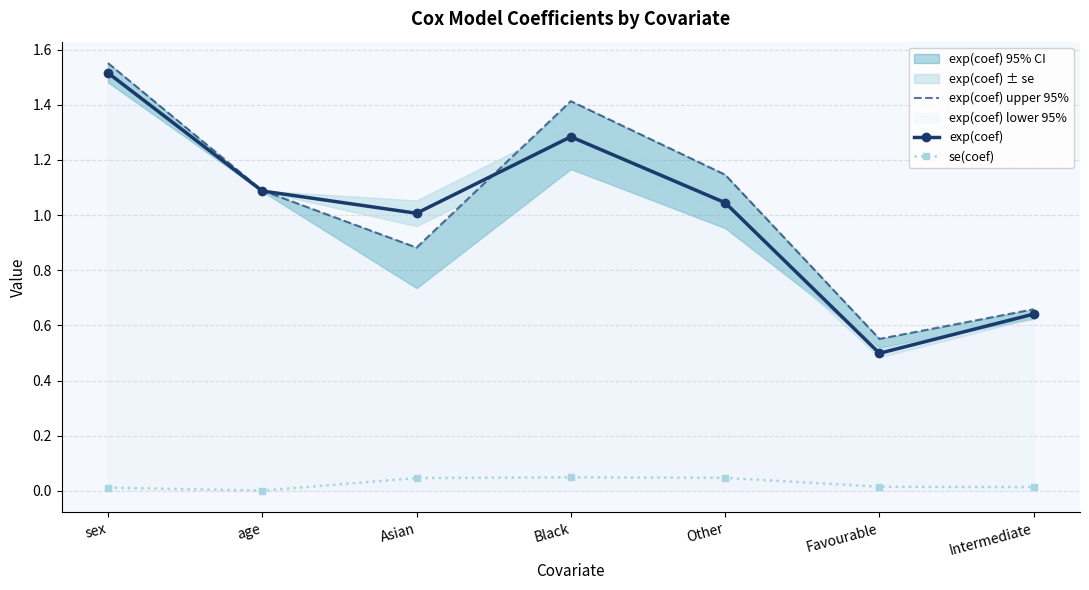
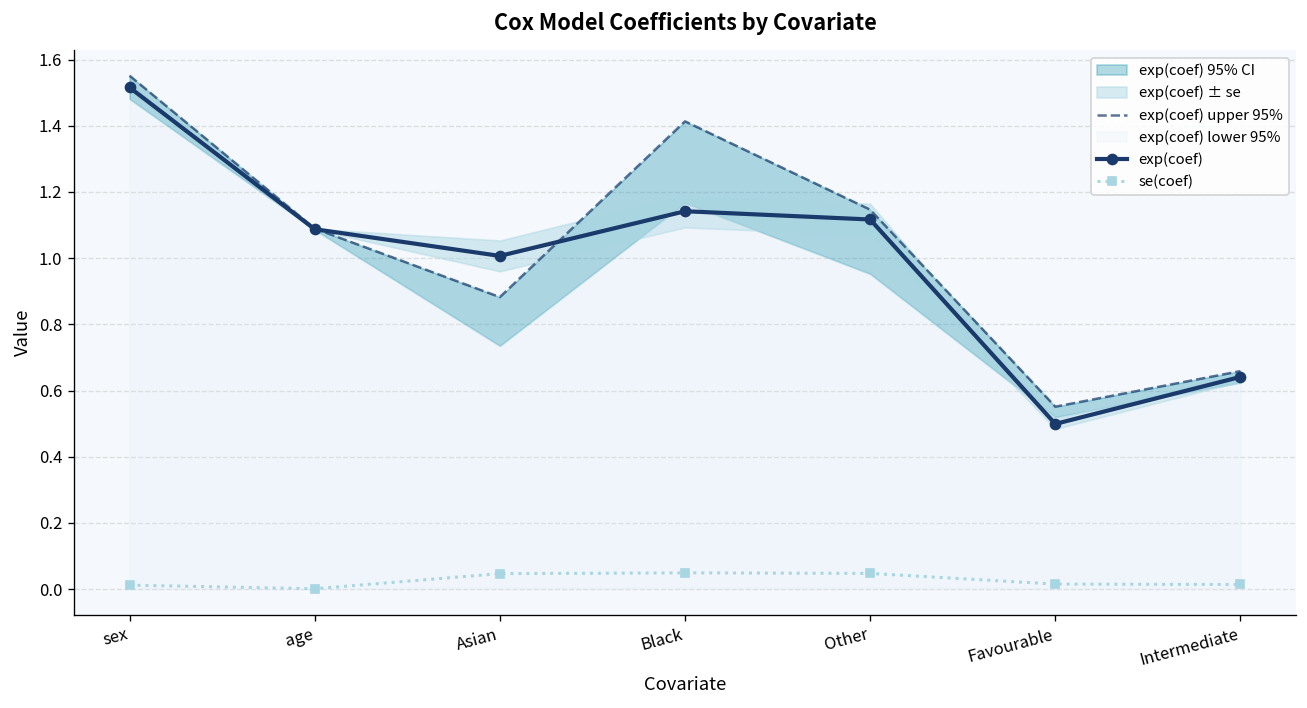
  {
    "exp(coef)": {
      "sex": 1.52,
      "Asian": 1.01,
-     "Black": 1.28,
-     "Other": 1.05,
+     "Black": 1.14,
+     "Other": 1.12,
      "Favourable": 0.50,
      "Intermediate": 0.64
    }
  }
